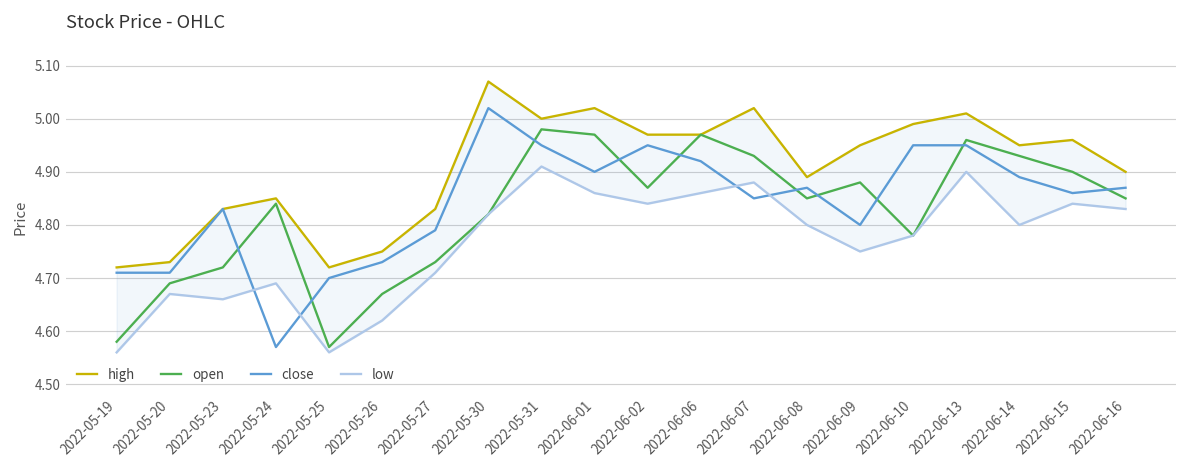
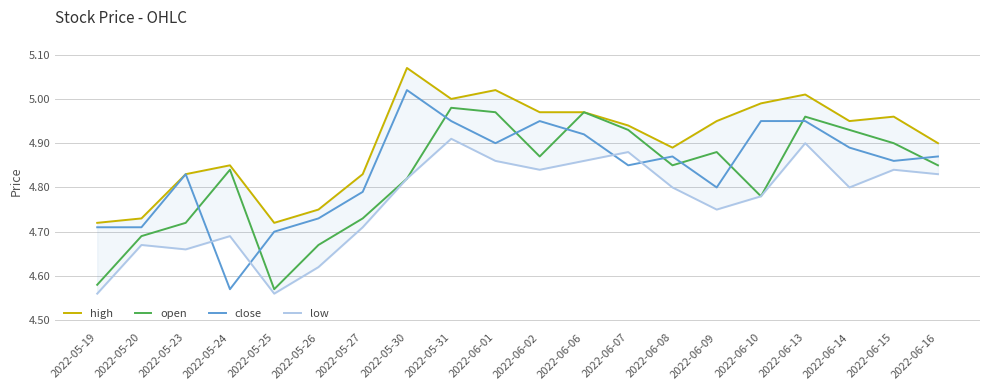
  {
    "high": {
      "2022-05-19": 4.72,
      "2022-05-20": 4.73,
      "2022-05-24": 4.85,
      "2022-05-25": 4.72,
      "2022-05-26": 4.75,
      "2022-05-27": 4.83,
      "2022-05-30": 5.07,
      "2022-05-31": 5.00,
      "2022-06-01": 5.02,
      "2022-06-02": 4.97,
-     "2022-06-07": 5.02,
+     "2022-06-07": 4.94,
      "2022-06-08": 4.89,
      "2022-06-09": 4.95,
      "2022-06-10": 4.99,
      "2022-06-13": 5.01,
      "2022-06-14": 4.95,
      "2022-06-15": 4.96,
      "2022-06-16": 4.90
    },
    "open": {
      "2022-05-19": 4.58,
      "2022-05-20": 4.69,
      "2022-05-23": 4.72,
      "2022-05-24": 4.84,
      "2022-05-25": 4.57,
      "2022-05-26": 4.67,
      "2022-05-27": 4.73,
      "2022-05-31": 4.98,
      "2022-06-01": 4.97,
      "2022-06-02": 4.87,
      "2022-06-07": 4.93,
      "2022-06-08": 4.85,
      "2022-06-09": 4.88,
      "2022-06-13": 4.96,
      "2022-06-14": 4.93,
      "2022-06-15": 4.90,
      "2022-06-16": 4.85
    },
    "close": {
      "2022-05-19": 4.71,
      "2022-05-20": 4.71,
      "2022-05-24": 4.57,
      "2022-05-25": 4.70,
      "2022-05-26": 4.73,
      "2022-05-27": 4.79,
      "2022-05-30": 5.02,
      "2022-05-31": 4.95,
      "2022-06-01": 4.90,
      "2022-06-02": 4.95,
      "2022-06-06": 4.92,
      "2022-06-07": 4.85,
      "2022-06-08": 4.87,
      "2022-06-09": 4.80,
      "2022-06-10": 4.95,
      "2022-06-13": 4.95,
      "2022-06-14": 4.89,
      "2022-06-15": 4.86,
      "2022-06-16": 4.87
    },
    "low": {
      "2022-05-19": 4.56,
      "2022-05-20": 4.67,
      "2022-05-23": 4.66,
      "2022-05-24": 4.69,
      "2022-05-25": 4.56,
      "2022-05-26": 4.62,
      "2022-05-27": 4.71,
      "2022-05-31": 4.91,
      "2022-06-01": 4.86,
      "2022-06-02": 4.84,
      "2022-06-06": 4.86,
      "2022-06-07": 4.88,
      "2022-06-08": 4.80,
      "2022-06-09": 4.75,
      "2022-06-13": 4.90,
      "2022-06-14": 4.80,
      "2022-06-15": 4.84,
      "2022-06-16": 4.83
    }
  }
